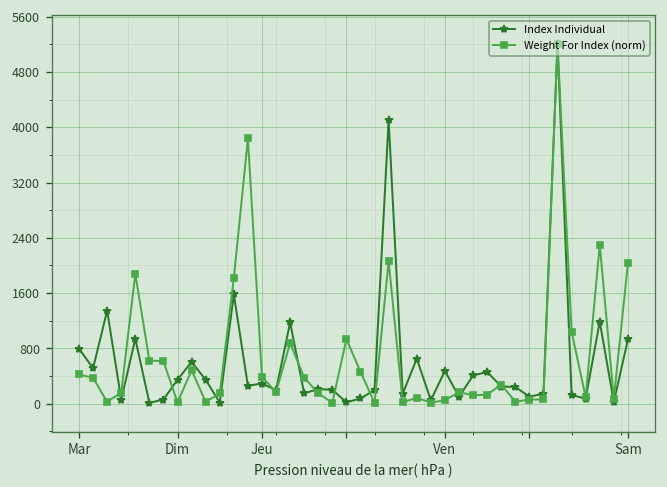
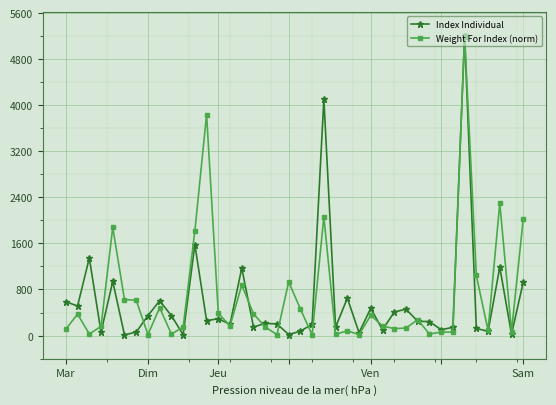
  {
    "Index Individual": {
-     "Mar": 800,
+     "Mar": 600,
      "Dim": 300,
      "Jeu": 300,
      "Ven": 500,
      "Sam": 900
    },
    "Weight For Index (norm)": {
-     "Mar": 400,
+     "Mar": 100,
      "Dim": 0,
      "Jeu": 400,
-     "Ven": 100,
+     "Ven": 400,
      "Sam": 2000
    }
  }
